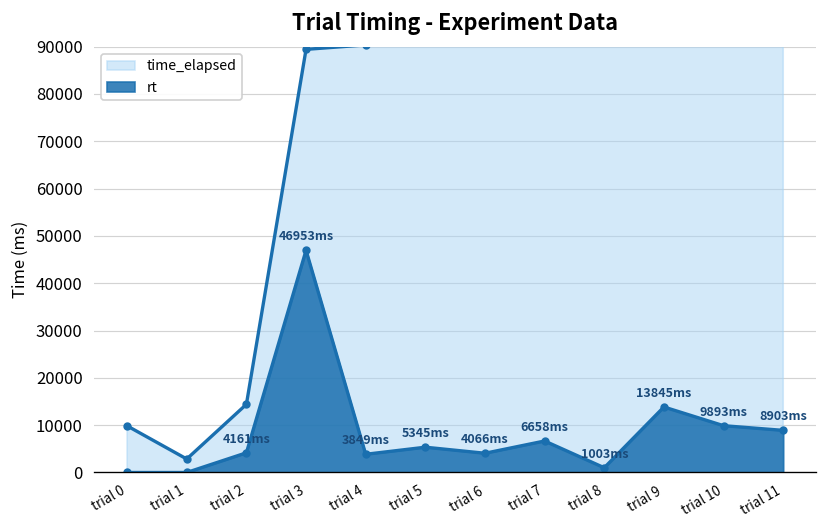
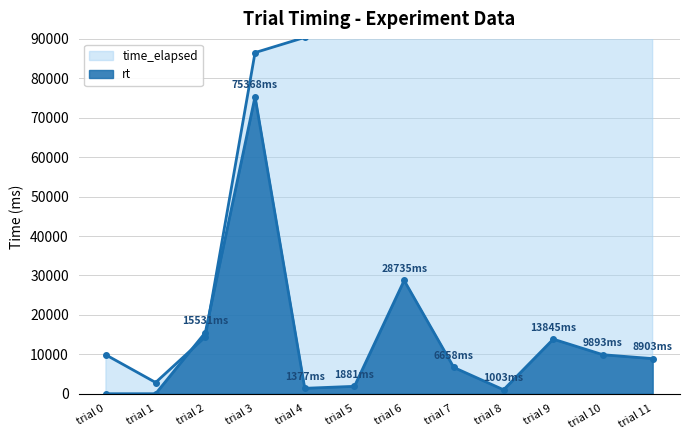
  {
    "time_elapsed": {
      "trial 0": 10000,
      "trial 1": 3000,
      "trial 2": 14000,
-     "trial 3": 89000,
+     "trial 3": 87000,
      "trial 4": 90000
    },
    "rt": {
-     "trial 2": 4161,
-     "trial 3": 46953,
-     "trial 4": 3849,
-     "trial 5": 5345,
-     "trial 6": 4066,
+     "trial 2": 15531,
+     "trial 3": 75368,
+     "trial 4": 1377,
+     "trial 5": 1881,
+     "trial 6": 28735,
      "trial 7": 6658,
      "trial 8": 1003,
      "trial 9": 13845,
      "trial 10": 9893,
      "trial 11": 8903
    }
  }
